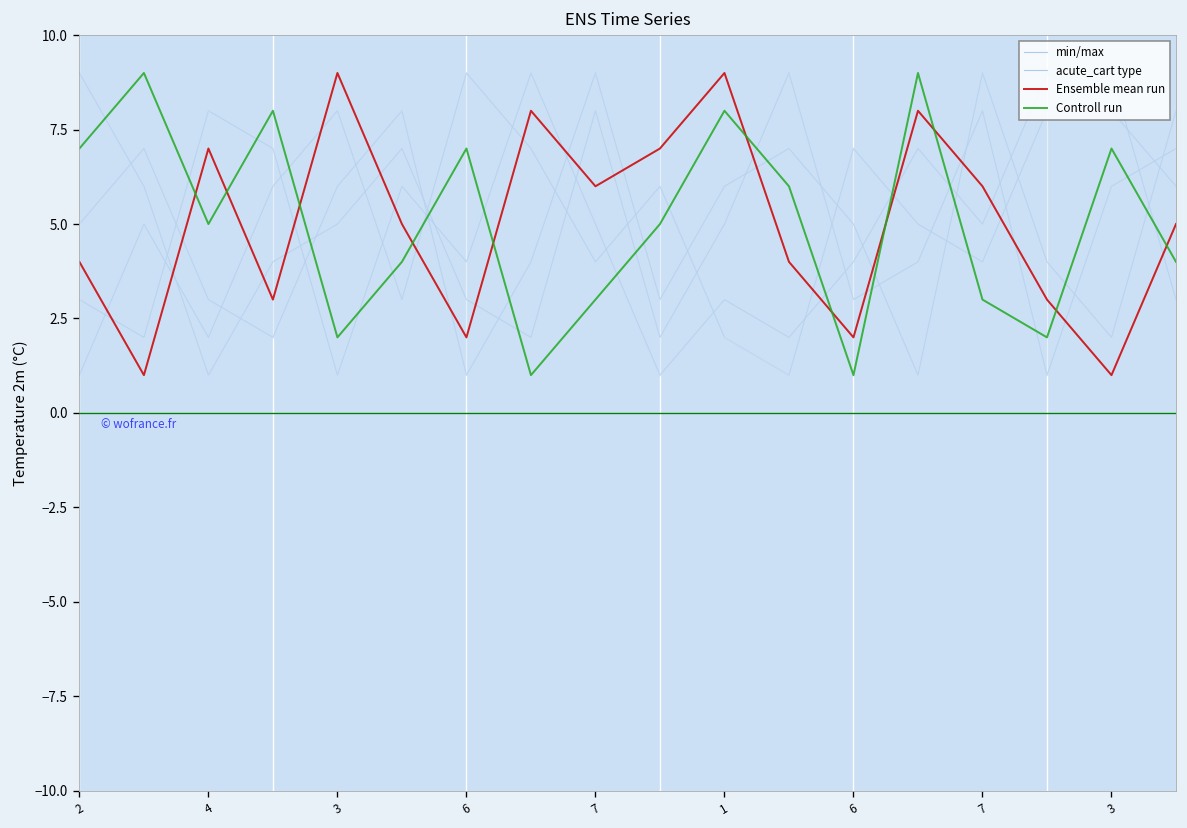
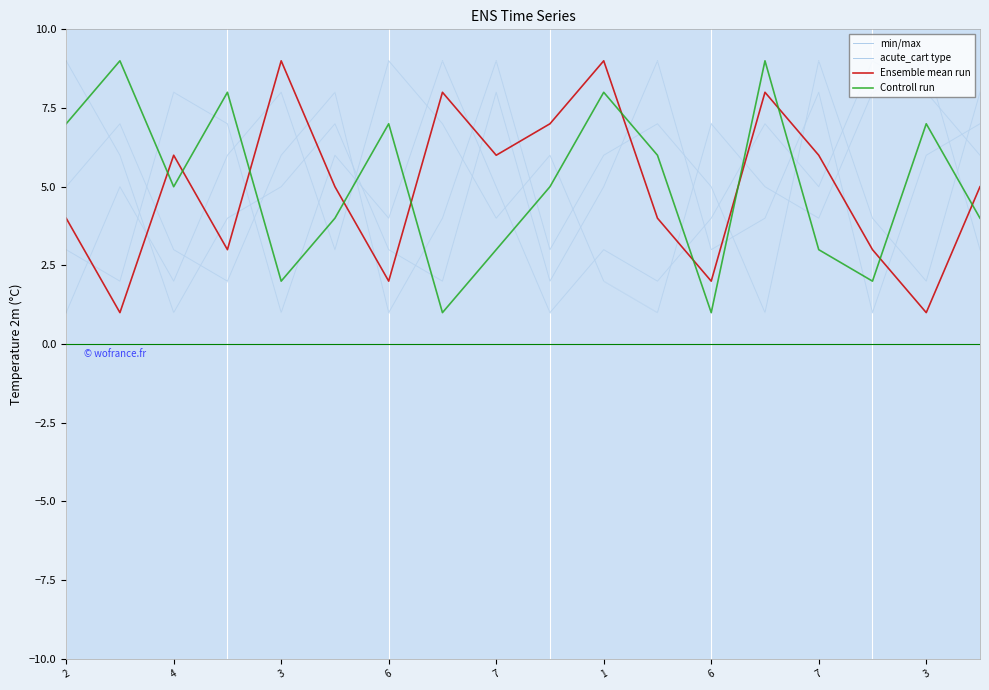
  {
    "Ensemble mean run": {
      "2": 4,
-     "4": 7
+     "4": 6
    },
    "Controll run": {
      "2": 7,
      "4": 5
    }
  }
